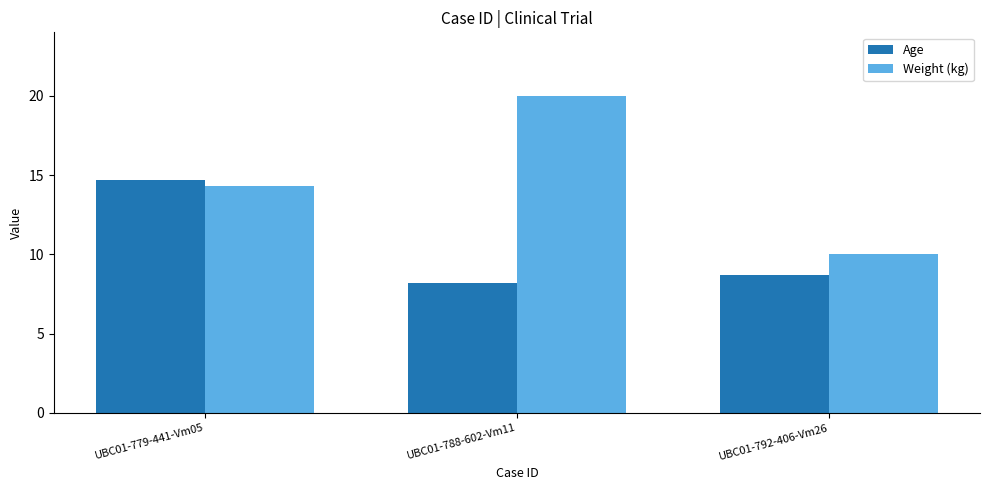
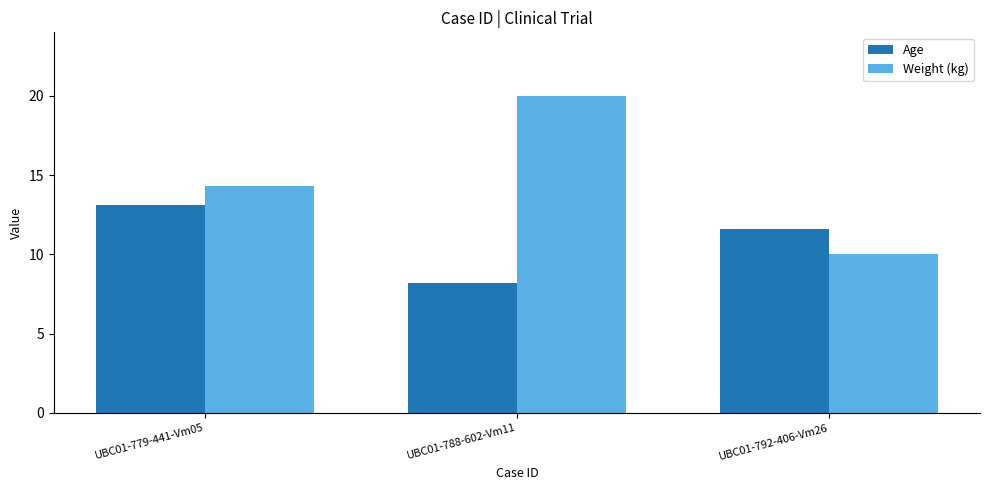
  {
    "Age": {
-     "UBC01-779-441-Vm05": 14.7,
+     "UBC01-779-441-Vm05": 13.1,
      "UBC01-788-602-Vm11": 8.2,
-     "UBC01-792-406-Vm26": 8.7
+     "UBC01-792-406-Vm26": 11.6
    },
    "Weight (kg)": {
      "UBC01-779-441-Vm05": 14.3,
      "UBC01-788-602-Vm11": 20.0,
      "UBC01-792-406-Vm26": 10.0
    }
  }
